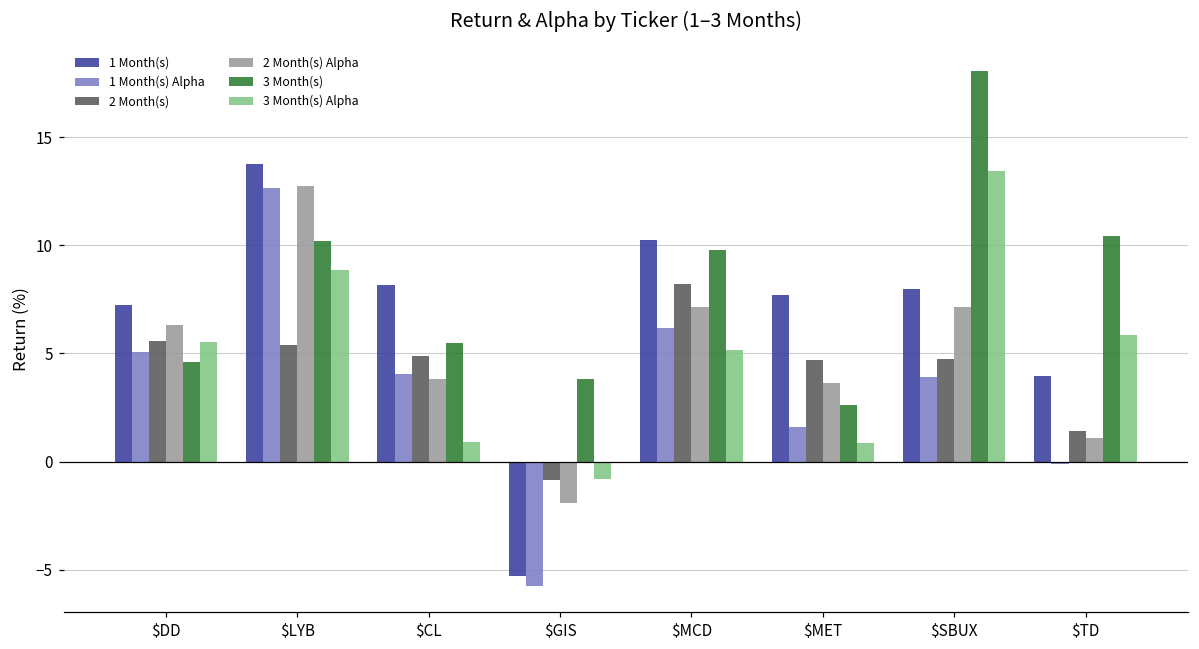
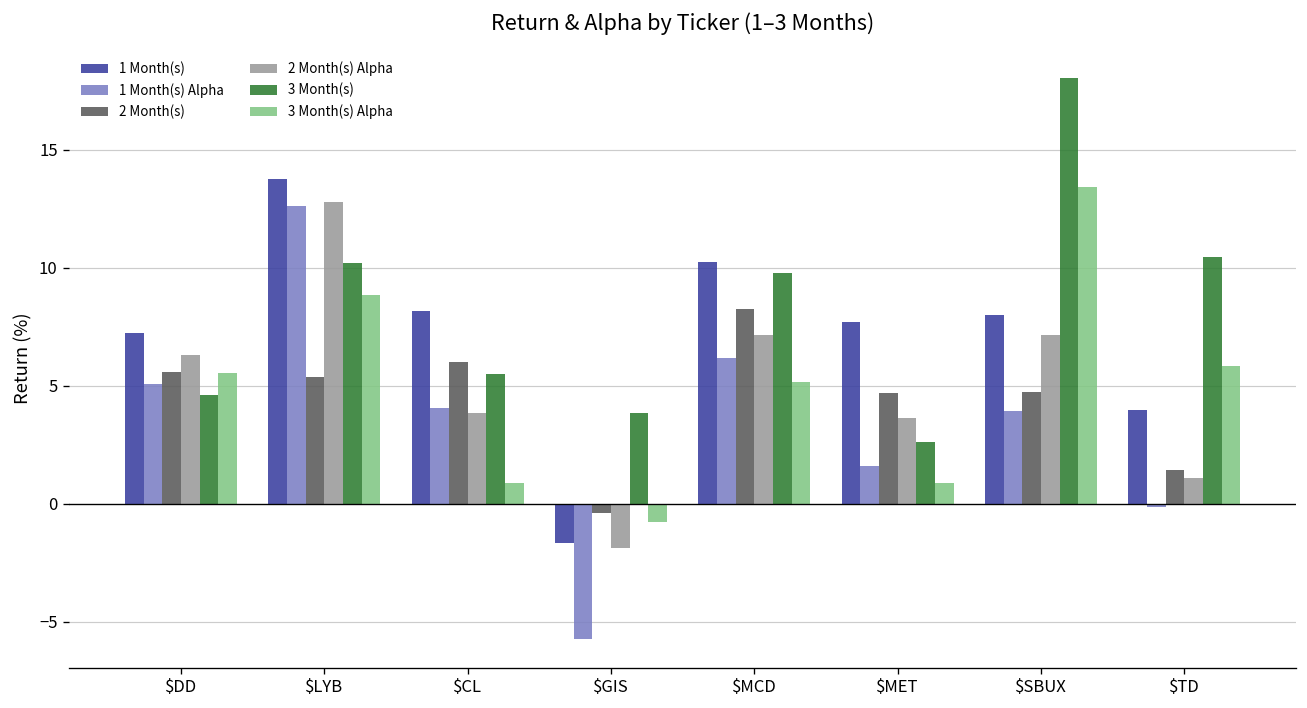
  {
    "1 Month(s)": {
      "$DD": 7.2,
      "$LYB": 13.8,
      "$CL": 8.1,
-     "$GIS": -5.3,
+     "$GIS": -1.7,
      "$MCD": 10.2,
      "$MET": 7.7,
      "$SBUX": 8.0,
      "$TD": 4.0
    },
    "2 Month(s)": {
      "$DD": 5.6,
      "$LYB": 5.4,
-     "$CL": 4.9,
-     "$GIS": -0.8,
+     "$CL": 6.0,
+     "$GIS": -0.4,
      "$MCD": 8.2,
      "$MET": 4.7,
      "$SBUX": 4.7,
      "$TD": 1.4
    },
    "3 Month(s)": {
      "$DD": 4.6,
      "$LYB": 10.2,
      "$CL": 5.5,
      "$GIS": 3.8,
      "$MCD": 9.8,
      "$MET": 2.6,
      "$SBUX": 18.0,
      "$TD": 10.4
    }
  }
